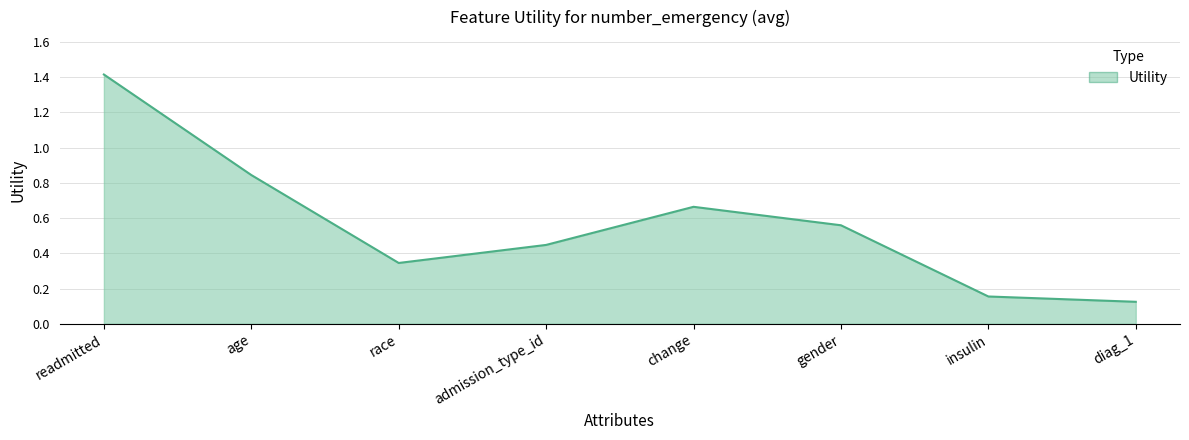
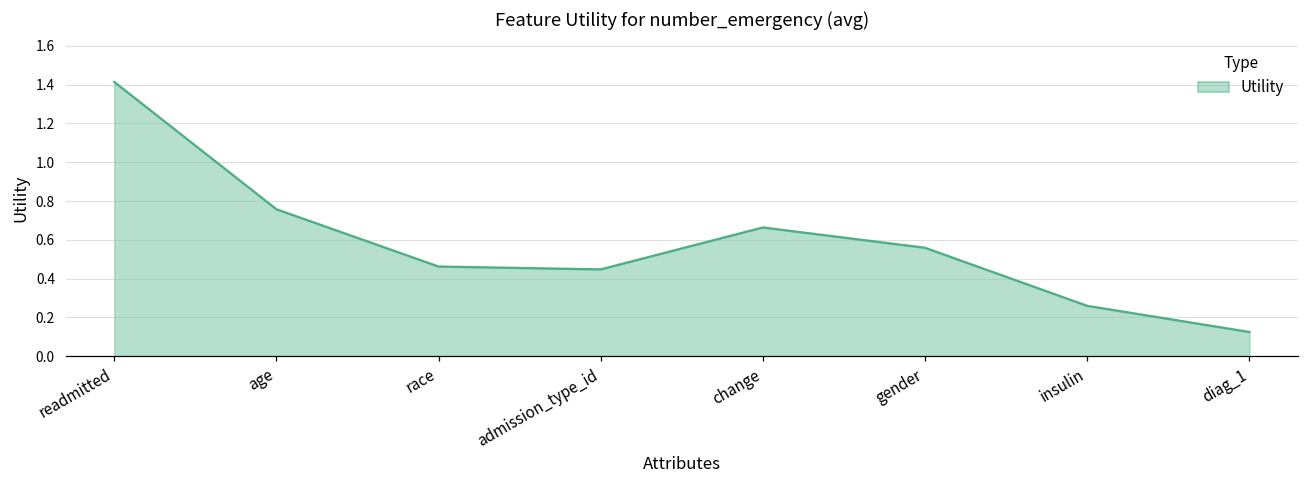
  {
    "readmitted": 1.41,
-   "age": 0.84,
-   "race": 0.35,
+   "age": 0.76,
+   "race": 0.46,
    "admission_type_id": 0.45,
    "change": 0.66,
    "gender": 0.56,
-   "insulin": 0.15,
+   "insulin": 0.26,
    "diag_1": 0.12
  }
